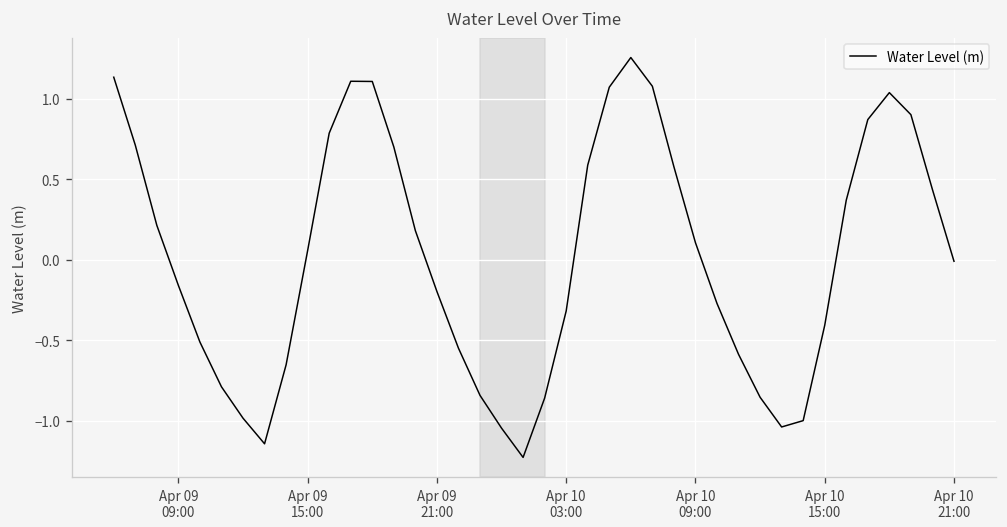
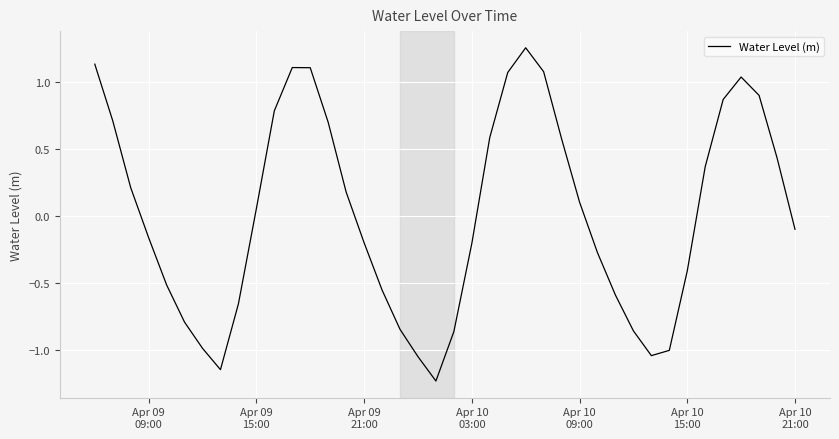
  {
    "Apr 09 09:00": -0.16,
    "Apr 09 15:00": 0.06,
    "Apr 09 21:00": -0.20,
-   "Apr 10 03:00": -0.32,
+   "Apr 10 03:00": -0.20,
    "Apr 10 09:00": 0.11,
    "Apr 10 15:00": -0.41,
-   "Apr 10 21:00": -0.01
+   "Apr 10 21:00": -0.10
  }
